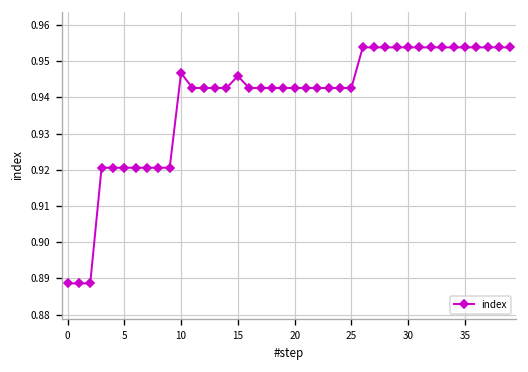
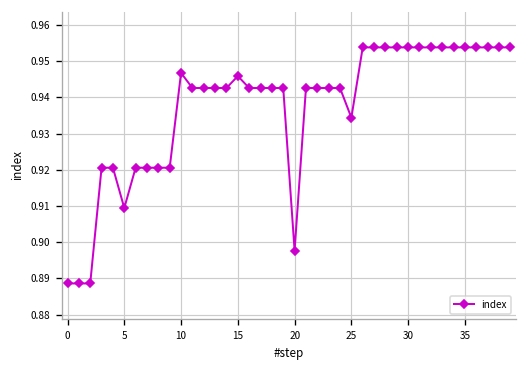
  {
    "0": 0.889,
-   "5": 0.921,
+   "5": 0.909,
    "10": 0.947,
    "15": 0.946,
-   "20": 0.943,
-   "25": 0.943,
+   "20": 0.898,
+   "25": 0.934,
    "30": 0.954,
    "35": 0.954
  }
